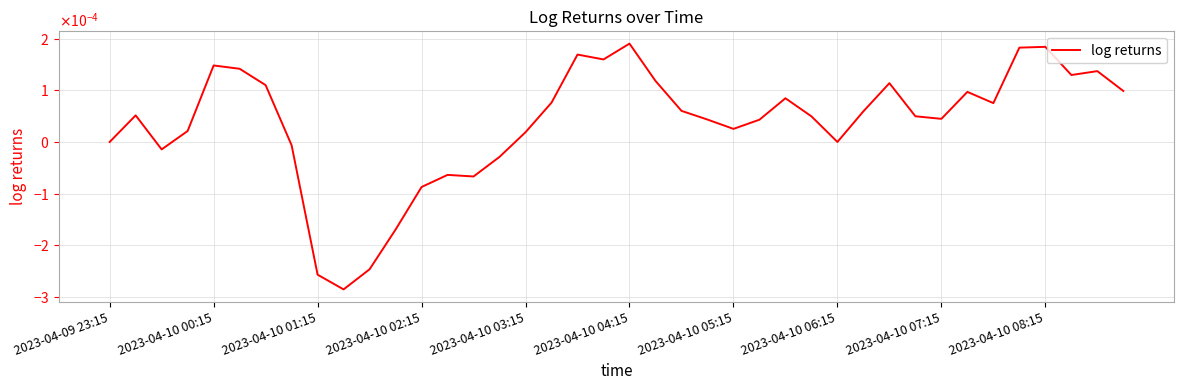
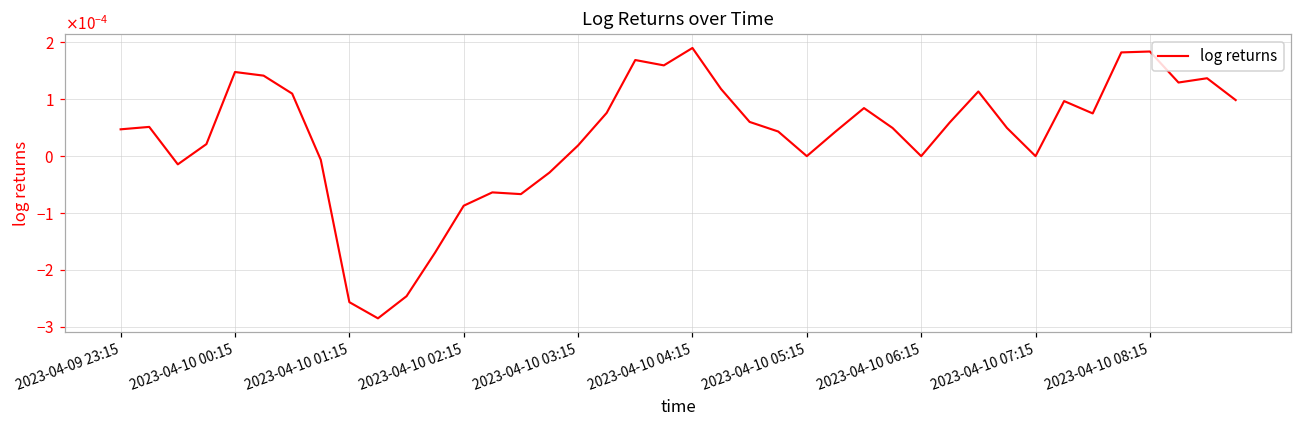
  {
-   "2023-04-09 23:15": 0.00000,
+   "2023-04-09 23:15": 0.00005,
    "2023-04-10 00:15": 0.00015,
    "2023-04-10 01:15": -0.00026,
    "2023-04-10 02:15": -0.00009,
    "2023-04-10 03:15": 0.00002,
    "2023-04-10 04:15": 0.00019,
-   "2023-04-10 05:15": 0.00003,
+   "2023-04-10 05:15": 0.00000,
    "2023-04-10 06:15": 0.00000,
-   "2023-04-10 07:15": 0.00004,
+   "2023-04-10 07:15": 0.00000,
    "2023-04-10 08:15": 0.00018
  }
